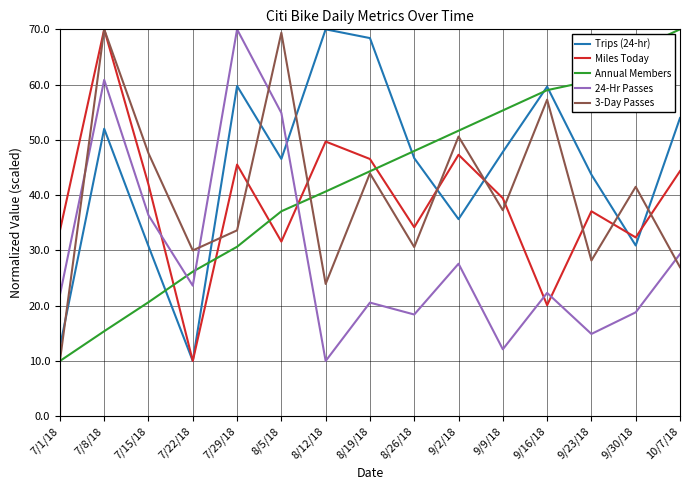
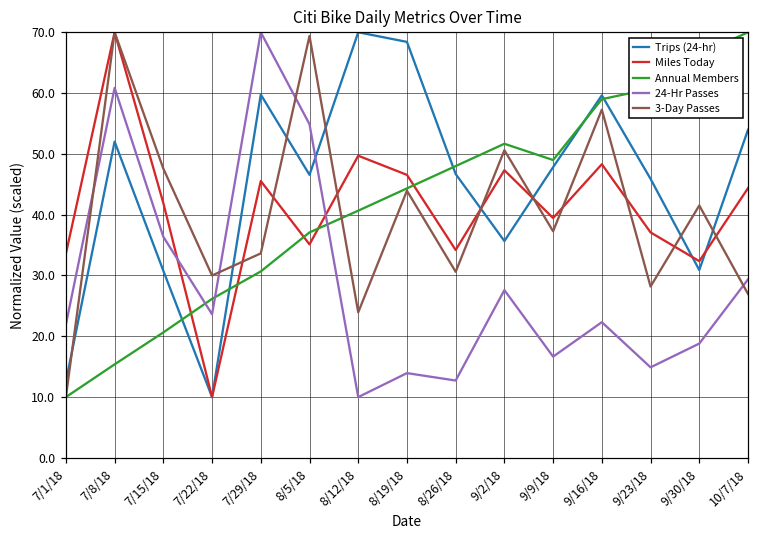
  {
    "Trips (24-hr)": {
      "7/1/18": 13,
      "7/8/18": 52,
      "7/15/18": 31,
      "7/29/18": 60,
      "8/5/18": 47,
      "8/12/18": 70,
      "8/19/18": 68,
      "8/26/18": 47,
      "9/2/18": 36,
      "9/9/18": 48,
      "9/16/18": 60,
-     "9/23/18": 44,
+     "9/23/18": 46,
      "9/30/18": 31,
      "10/7/18": 54
    },
    "Miles Today": {
      "7/1/18": 34,
      "7/15/18": 42,
      "7/29/18": 46,
-     "8/5/18": 32,
+     "8/5/18": 35,
      "8/12/18": 50,
      "8/19/18": 47,
      "8/26/18": 34,
      "9/2/18": 47,
      "9/9/18": 39,
-     "9/16/18": 20,
+     "9/16/18": 48,
      "9/23/18": 37,
      "9/30/18": 32,
      "10/7/18": 44
    },
    "Annual Members": {
      "7/8/18": 15,
      "7/15/18": 21,
      "7/22/18": 26,
      "7/29/18": 31,
      "8/5/18": 37,
      "8/12/18": 41,
      "8/26/18": 48,
      "9/2/18": 52,
-     "9/9/18": 55,
+     "9/9/18": 49,
      "9/16/18": 59,
      "10/7/18": 70
    },
    "24-Hr Passes": {
      "7/1/18": 22,
      "7/8/18": 61,
      "7/15/18": 36,
      "7/22/18": 24,
      "7/29/18": 70,
      "8/5/18": 55,
      "8/12/18": 10,
-     "8/19/18": 21,
-     "8/26/18": 18,
+     "8/19/18": 14,
+     "8/26/18": 13,
      "9/2/18": 28,
-     "9/9/18": 12,
+     "9/9/18": 17,
      "9/16/18": 22,
      "9/23/18": 15,
      "9/30/18": 19,
      "10/7/18": 29
    },
    "3-Day Passes": {
      "7/15/18": 48,
      "7/22/18": 30,
      "7/29/18": 34,
      "8/5/18": 69,
      "8/12/18": 24,
      "8/26/18": 31,
      "9/2/18": 51,
      "9/9/18": 37,
      "9/16/18": 57,
      "9/23/18": 28,
      "9/30/18": 42,
      "10/7/18": 27
    }
  }
